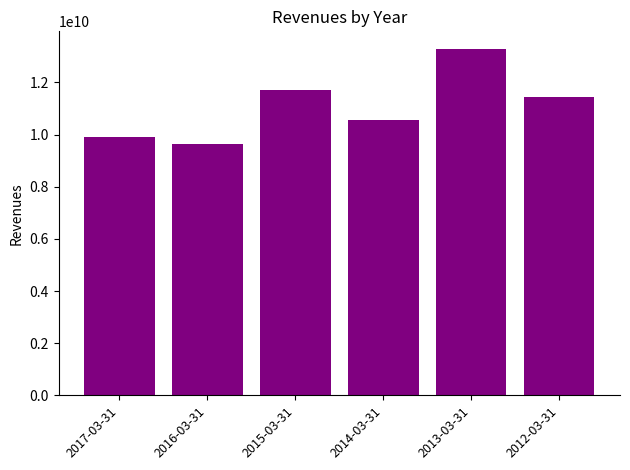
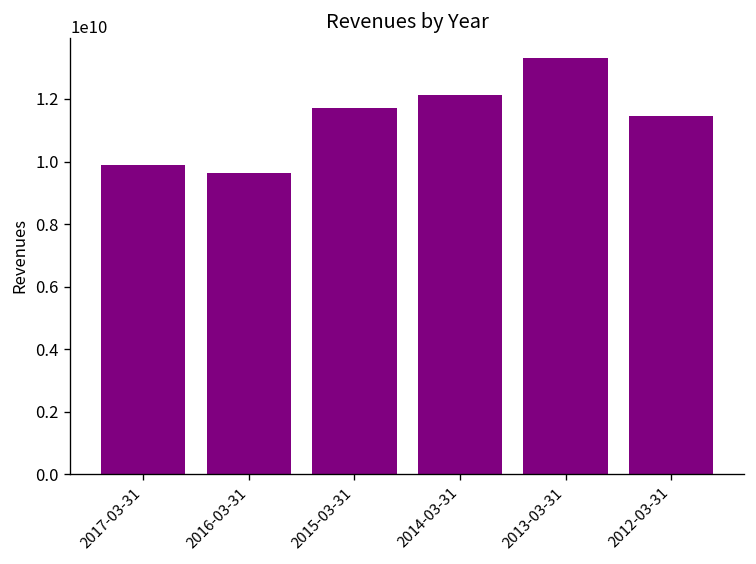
  {
    "2017-03-31": 9900000000,
    "2016-03-31": 9600000000,
    "2015-03-31": 11700000000,
-   "2014-03-31": 10600000000,
+   "2014-03-31": 12100000000,
    "2013-03-31": 13300000000,
    "2012-03-31": 11500000000
  }
